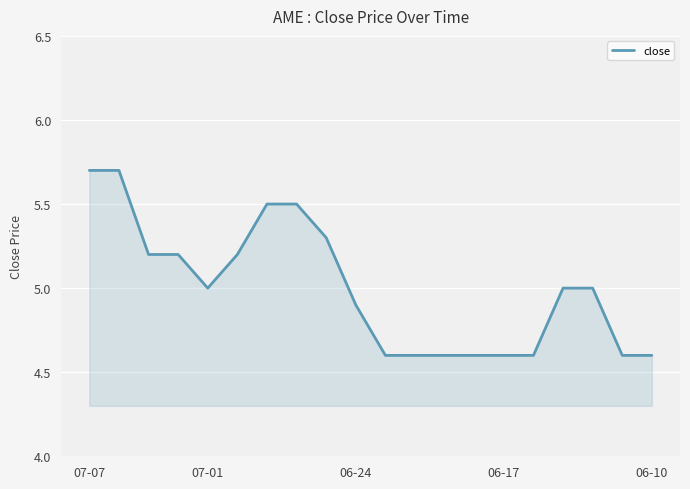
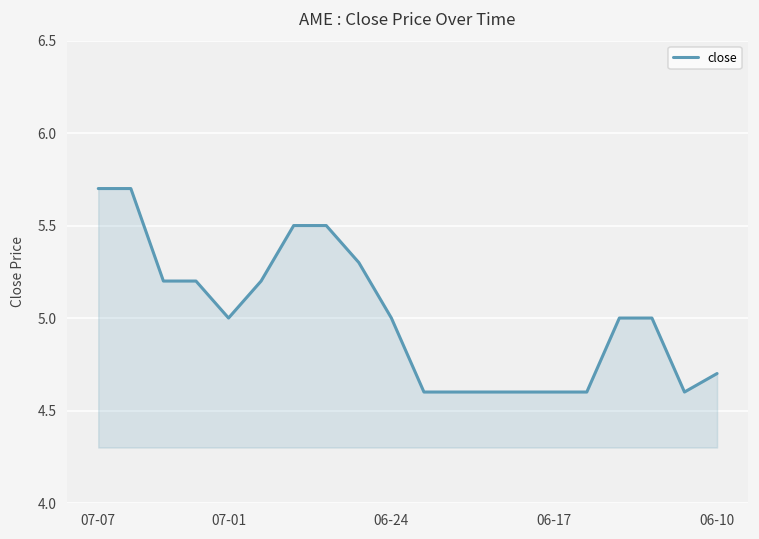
  {
    "07-07": 5.7,
    "07-01": 5.0,
-   "06-24": 4.9,
+   "06-24": 5.0,
    "06-17": 4.6,
-   "06-10": 4.6
+   "06-10": 4.7
  }
